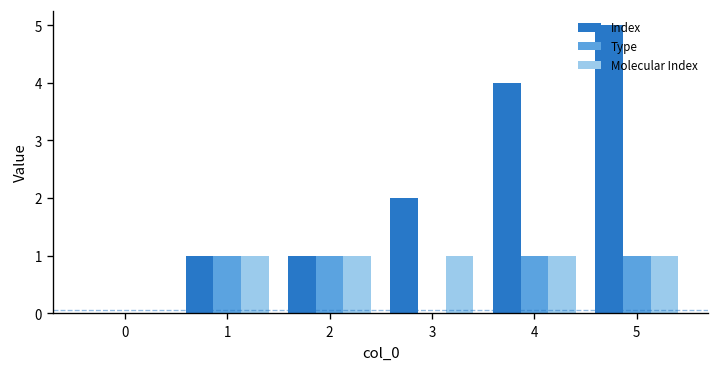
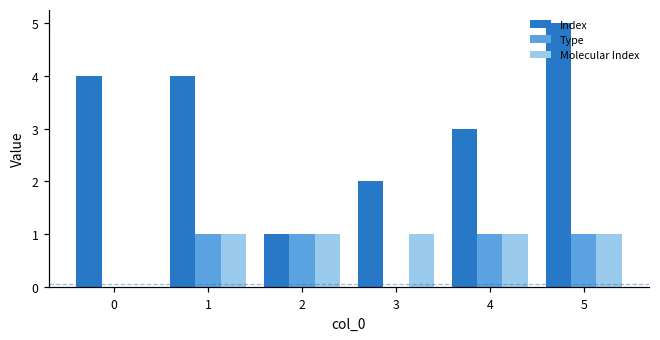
  {
    "Index": {
-     "0": 0,
-     "1": 1,
+     "0": 4,
+     "1": 4,
      "2": 1,
      "3": 2,
-     "4": 4,
+     "4": 3,
      "5": 5
    },
    "Type": {
      "0": 0,
      "1": 1,
      "2": 1,
      "3": 0,
      "4": 1,
      "5": 1
    },
    "Molecular Index": {
      "0": 0,
      "1": 1,
      "2": 1,
      "3": 1,
      "4": 1,
      "5": 1
    }
  }
